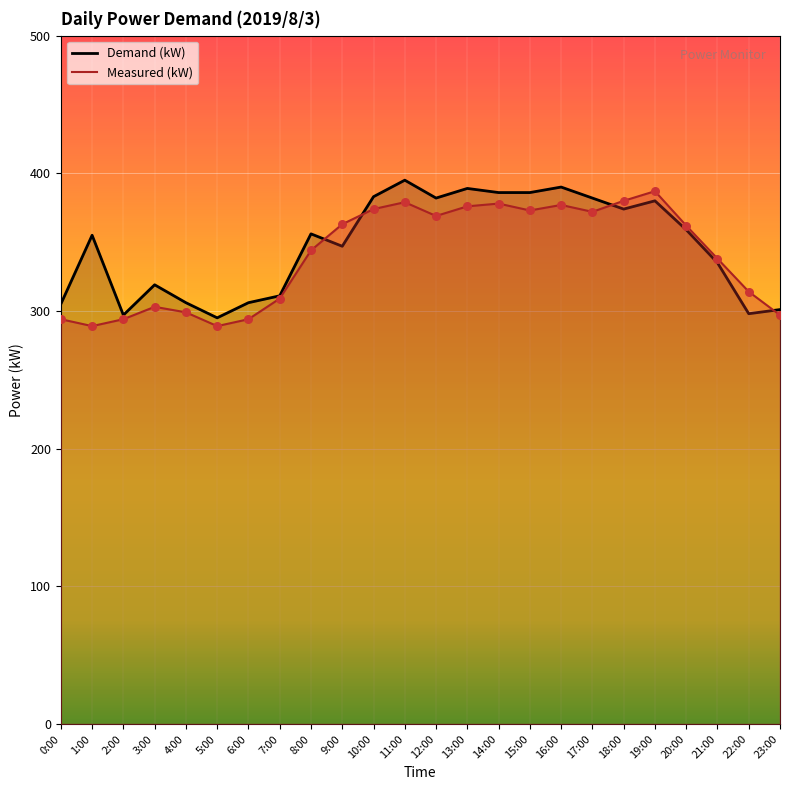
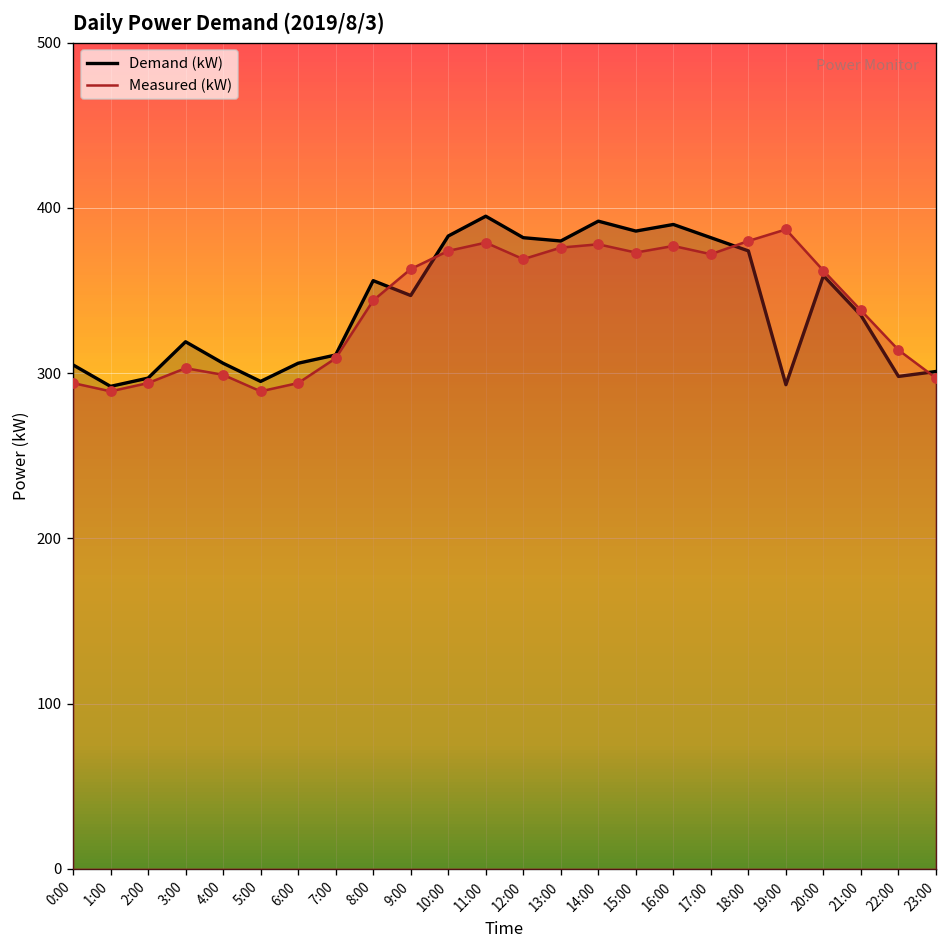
  {
    "Demand (kW)": {
      "0:00": 305,
-     "1:00": 355,
+     "1:00": 292,
      "2:00": 297,
      "3:00": 319,
      "4:00": 306,
      "5:00": 295,
      "6:00": 306,
      "7:00": 311,
      "8:00": 356,
      "9:00": 347,
      "10:00": 383,
      "11:00": 395,
      "12:00": 382,
-     "13:00": 389,
-     "14:00": 386,
+     "13:00": 380,
+     "14:00": 392,
      "15:00": 386,
      "16:00": 390,
      "17:00": 382,
      "18:00": 374,
-     "19:00": 380,
+     "19:00": 293,
      "20:00": 359,
      "21:00": 335,
      "22:00": 298,
      "23:00": 301
    }
  }
